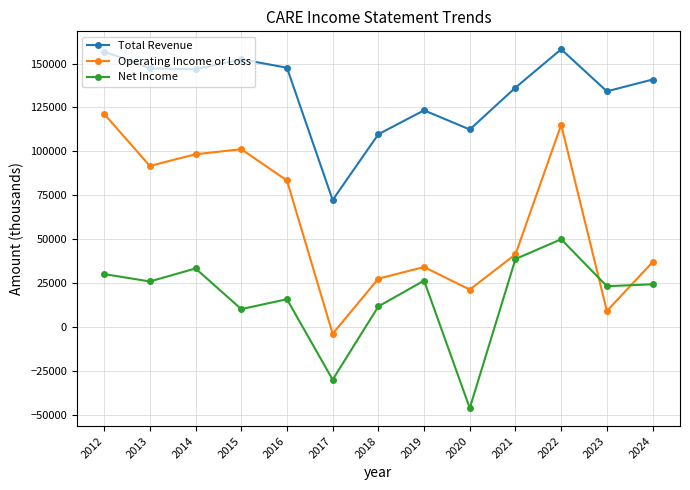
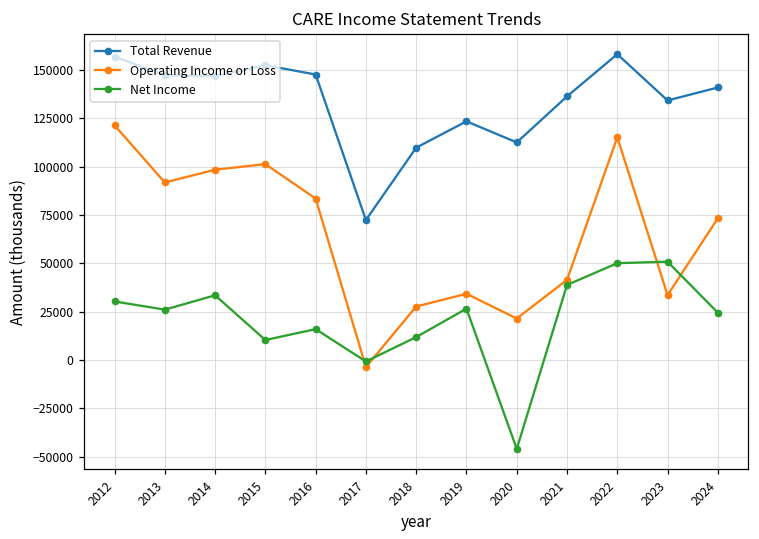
  {
    "Total Revenue": {
      "2016": 148000,
      "2017": 72000,
      "2018": 110000,
      "2019": 123000,
      "2020": 113000,
      "2021": 136000,
      "2022": 158000,
      "2023": 134000,
      "2024": 141000
    },
    "Operating Income or Loss": {
      "2012": 121000,
      "2013": 92000,
      "2014": 98000,
      "2015": 101000,
      "2016": 84000,
      "2017": -4000,
      "2018": 28000,
      "2019": 34000,
      "2020": 22000,
      "2021": 42000,
      "2022": 115000,
-     "2023": 9000,
-     "2024": 37000
+     "2023": 34000,
+     "2024": 73000
    },
    "Net Income": {
      "2012": 30000,
      "2013": 26000,
      "2014": 34000,
      "2015": 10000,
      "2016": 16000,
-     "2017": -30000,
+     "2017": -1000,
      "2018": 12000,
      "2019": 27000,
      "2020": -46000,
      "2021": 39000,
      "2022": 50000,
-     "2023": 23000,
+     "2023": 51000,
      "2024": 25000
    }
  }
